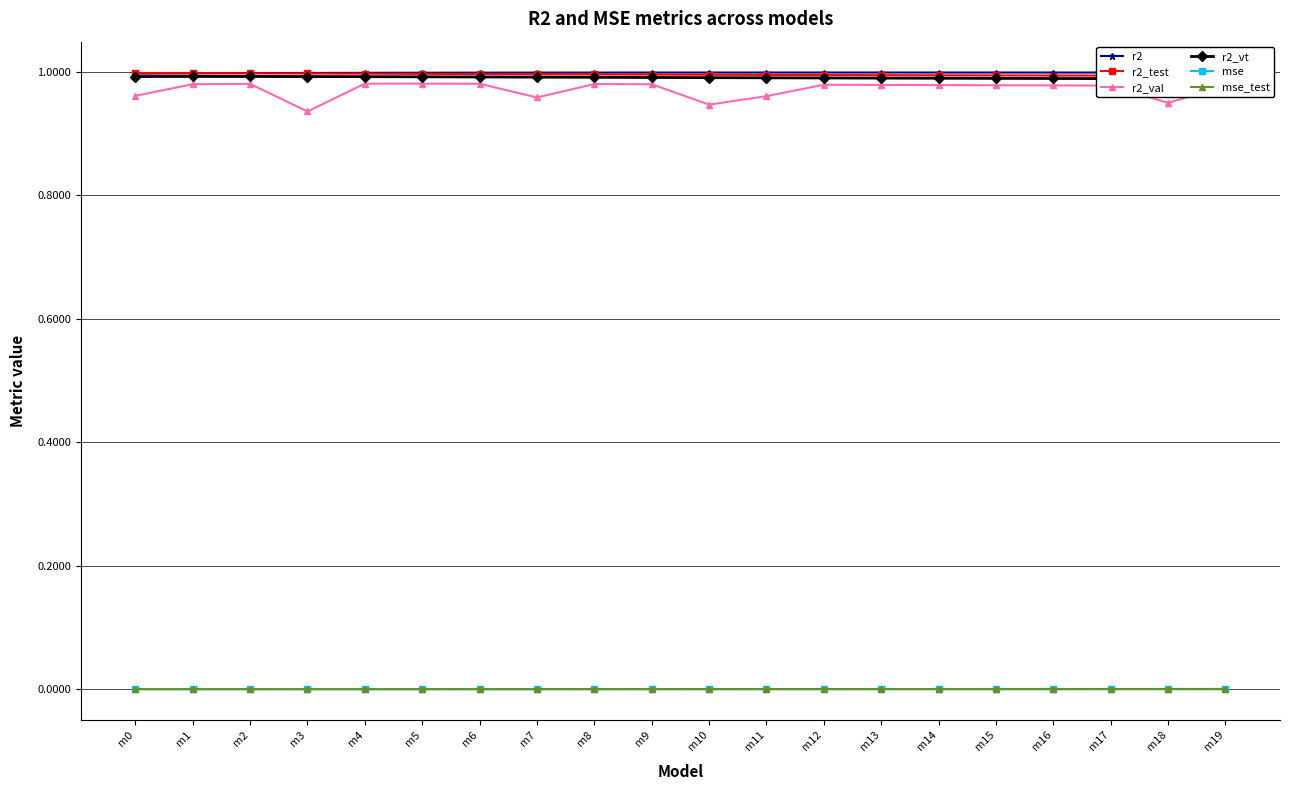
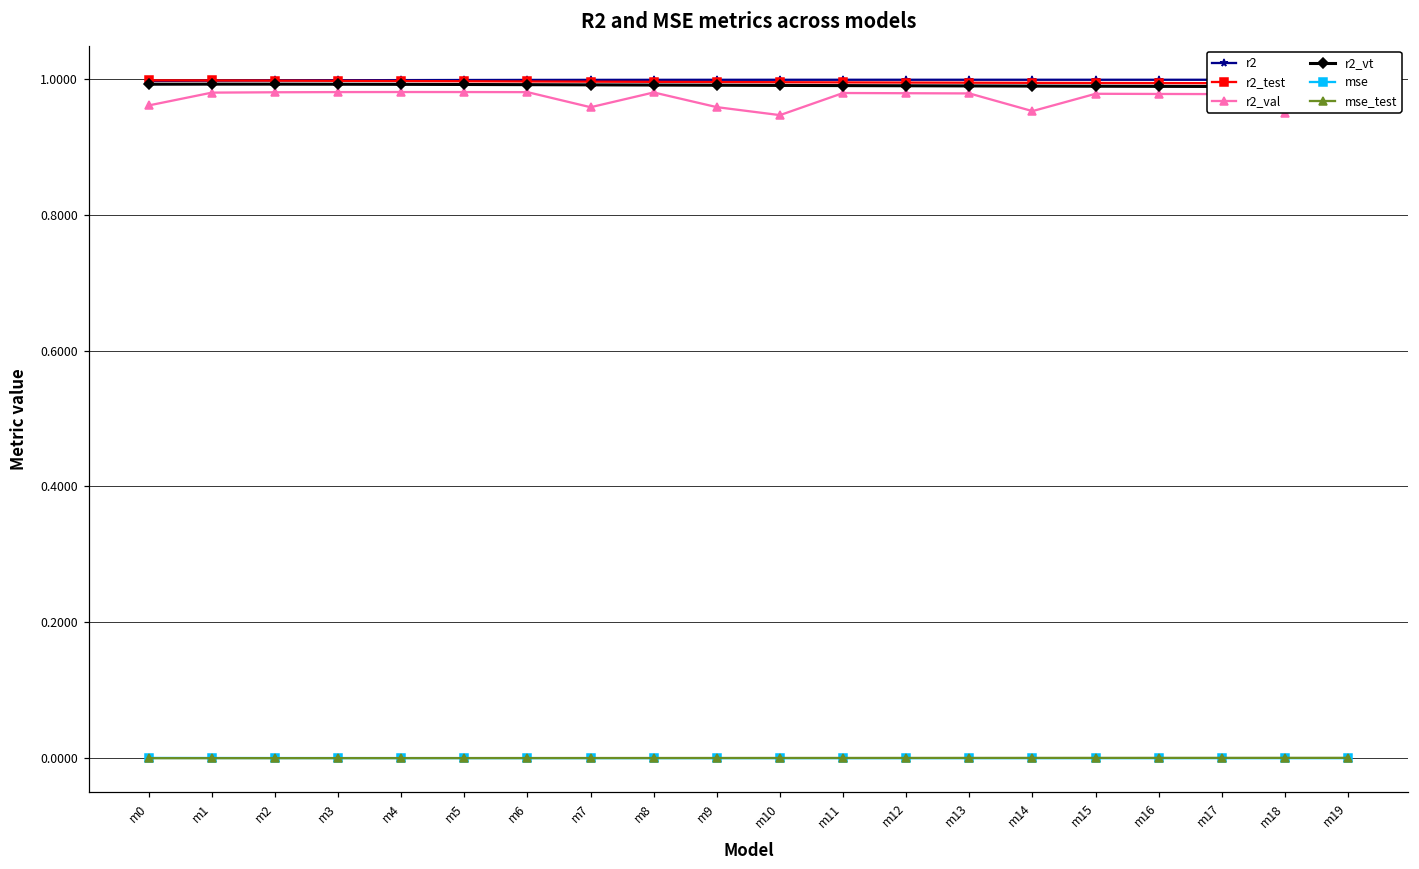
  {
    "r2": {
      "m13": 1.00,
      "m14": 1.00,
      "m15": 1.00,
      "m16": 1.00
    },
    "r2_test": {
      "m13": 0.99,
      "m14": 0.99,
      "m15": 0.99,
      "m16": 0.99
    },
    "r2_val": {
      "m0": 0.96,
      "m1": 0.98,
      "m2": 0.98,
-     "m3": 0.94,
+     "m3": 0.98,
      "m4": 0.98,
      "m5": 0.98,
      "m6": 0.98,
      "m7": 0.96,
      "m8": 0.98,
-     "m9": 0.98,
+     "m9": 0.96,
      "m10": 0.95,
-     "m11": 0.96,
+     "m11": 0.98,
      "m12": 0.98,
      "m13": 0.98,
-     "m14": 0.98,
+     "m14": 0.95,
      "m15": 0.98,
      "m16": 0.98,
      "m18": 0.95
    },
    "r2_vt": {
      "m0": 0.99,
      "m1": 0.99,
      "m2": 0.99,
      "m3": 0.99,
      "m4": 0.99,
      "m5": 0.99,
      "m6": 0.99,
      "m7": 0.99,
      "m8": 0.99,
      "m9": 0.99,
      "m10": 0.99,
      "m11": 0.99,
      "m12": 0.99,
      "m13": 0.99,
      "m14": 0.99,
      "m15": 0.99,
      "m16": 0.99
    },
    "mse_test": {
      "m0": 0.00,
      "m1": 0.00,
      "m2": 0.00,
      "m3": 0.00,
      "m4": 0.00,
      "m5": 0.00,
      "m6": 0.00,
      "m7": 0.00,
      "m8": 0.00,
      "m9": 0.00,
      "m10": 0.00,
      "m11": 0.00,
      "m12": 0.00,
      "m13": 0.00,
      "m14": 0.00,
      "m15": 0.00,
      "m16": 0.00,
      "m17": 0.00,
      "m18": 0.00,
      "m19": 0.00
    }
  }
